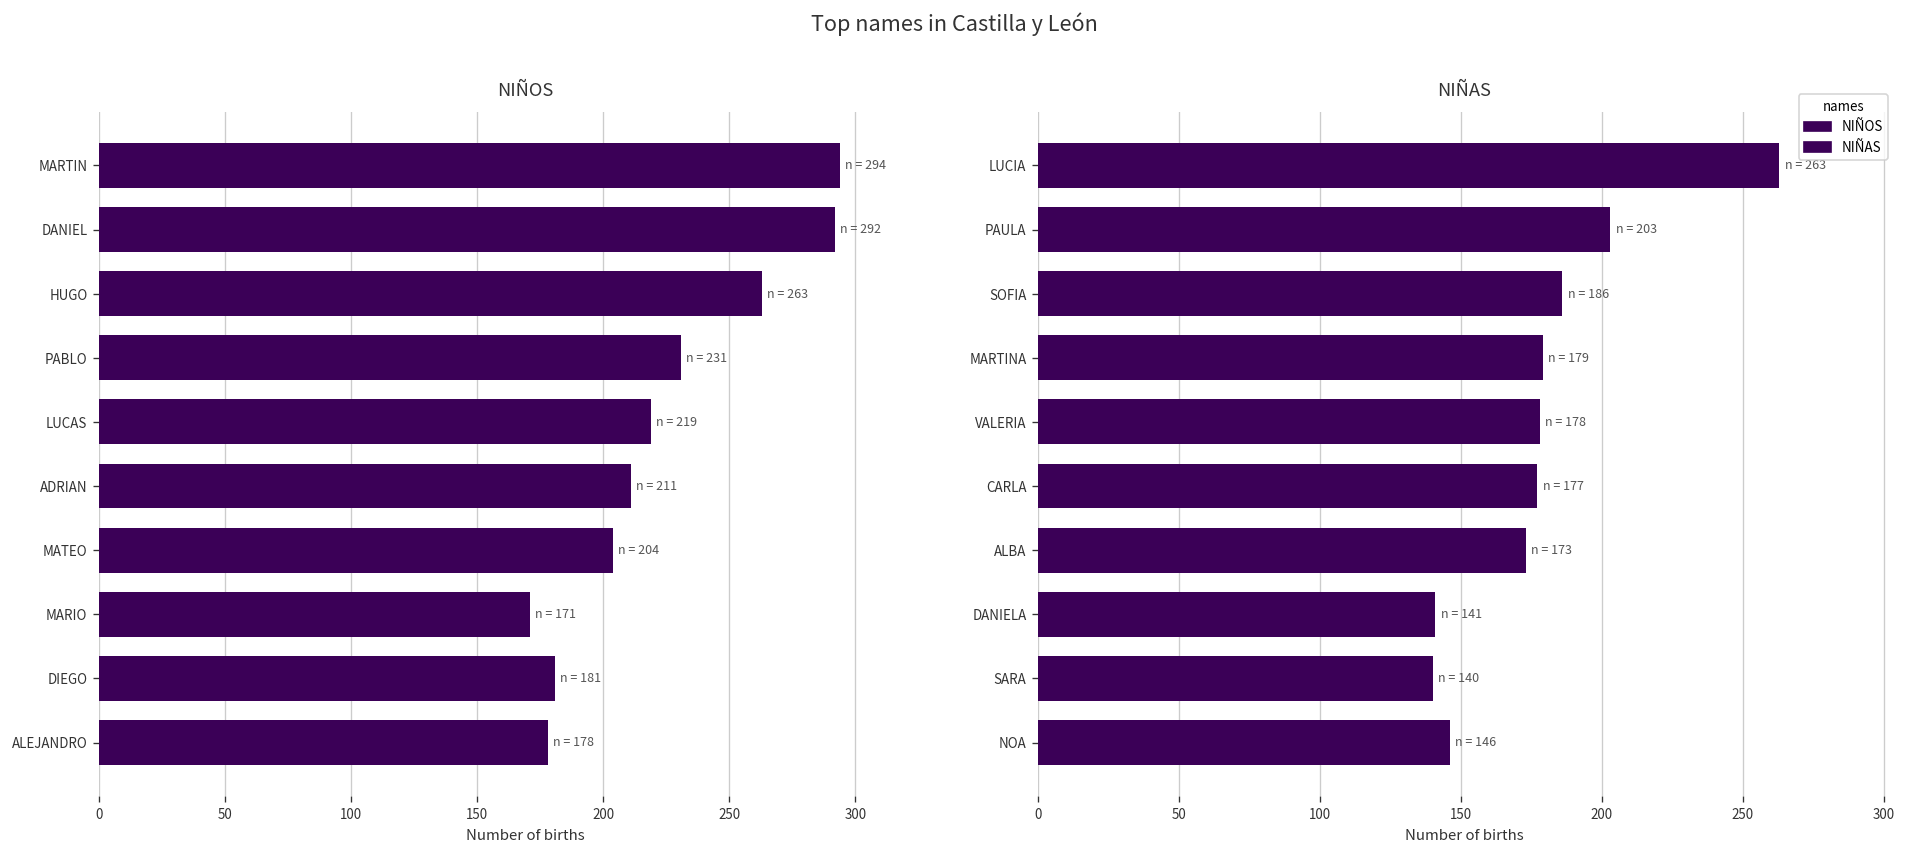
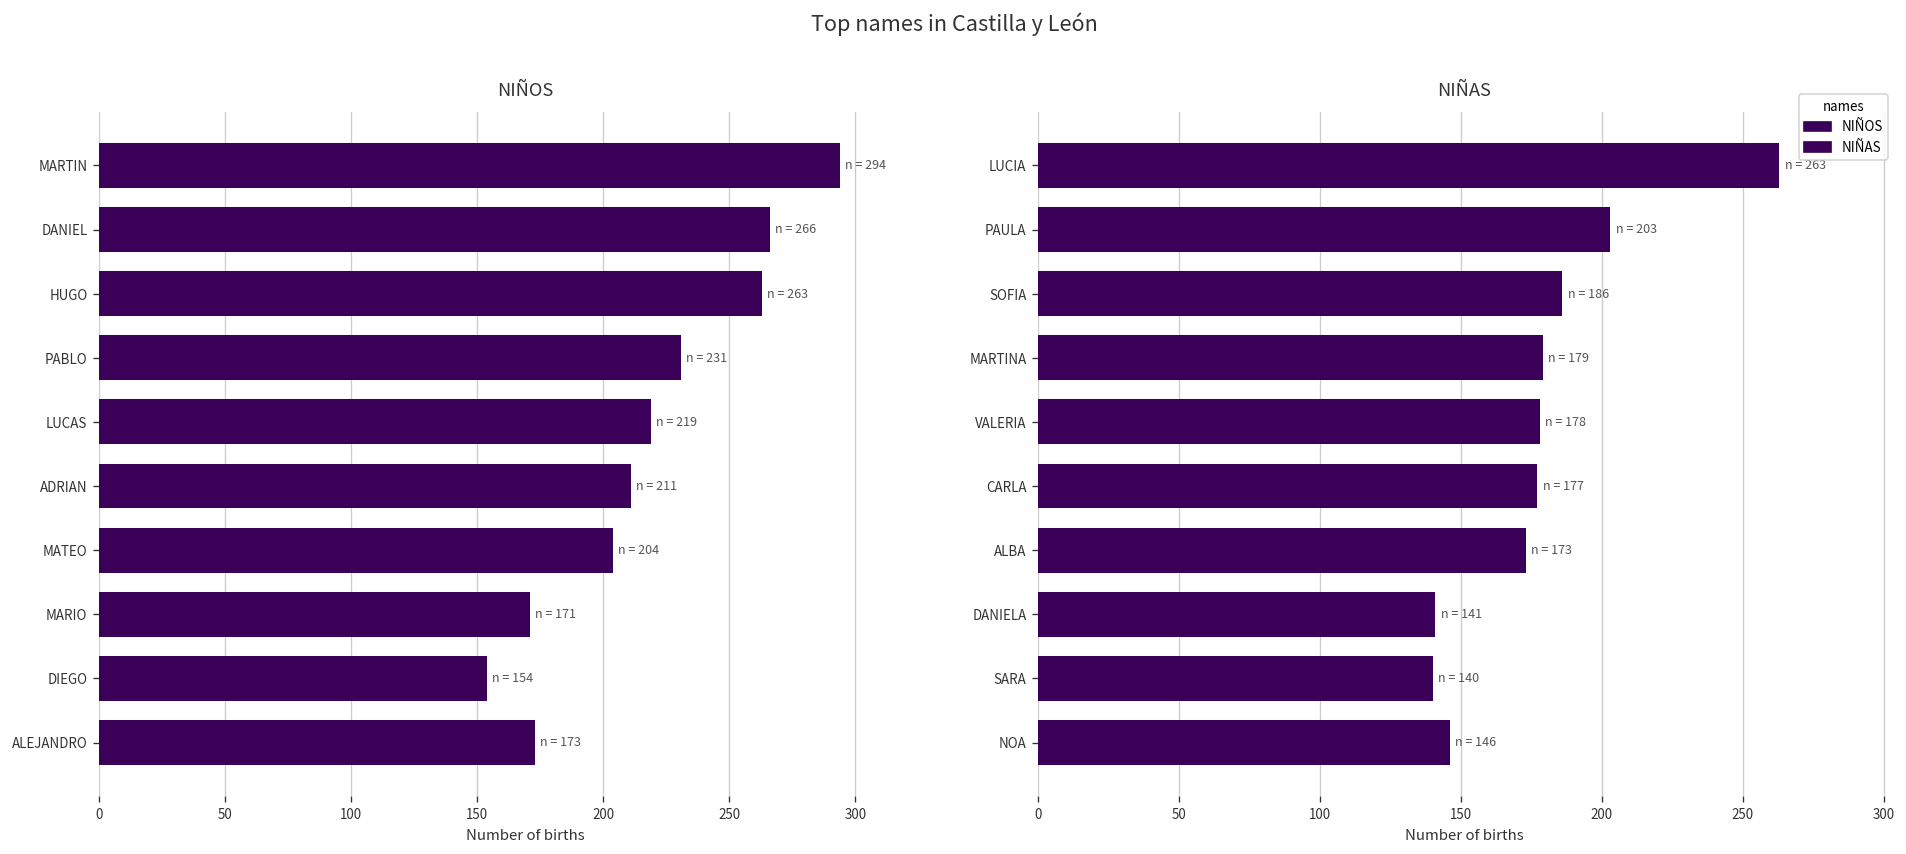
  {
    "NIÑOS": {
      "MARTIN": 294,
-     "DANIEL": 292,
+     "DANIEL": 266,
      "HUGO": 263,
      "PABLO": 231,
      "LUCAS": 219,
      "ADRIAN": 211,
      "MATEO": 204,
      "MARIO": 171,
-     "DIEGO": 181,
-     "ALEJANDRO": 178
+     "DIEGO": 154,
+     "ALEJANDRO": 173
    },
    "NIÑAS": {
      "LUCIA": 263,
      "PAULA": 203,
      "SOFIA": 186,
      "MARTINA": 179,
      "VALERIA": 178,
      "CARLA": 177,
      "ALBA": 173,
      "DANIELA": 141,
      "SARA": 140,
      "NOA": 146
    }
  }
